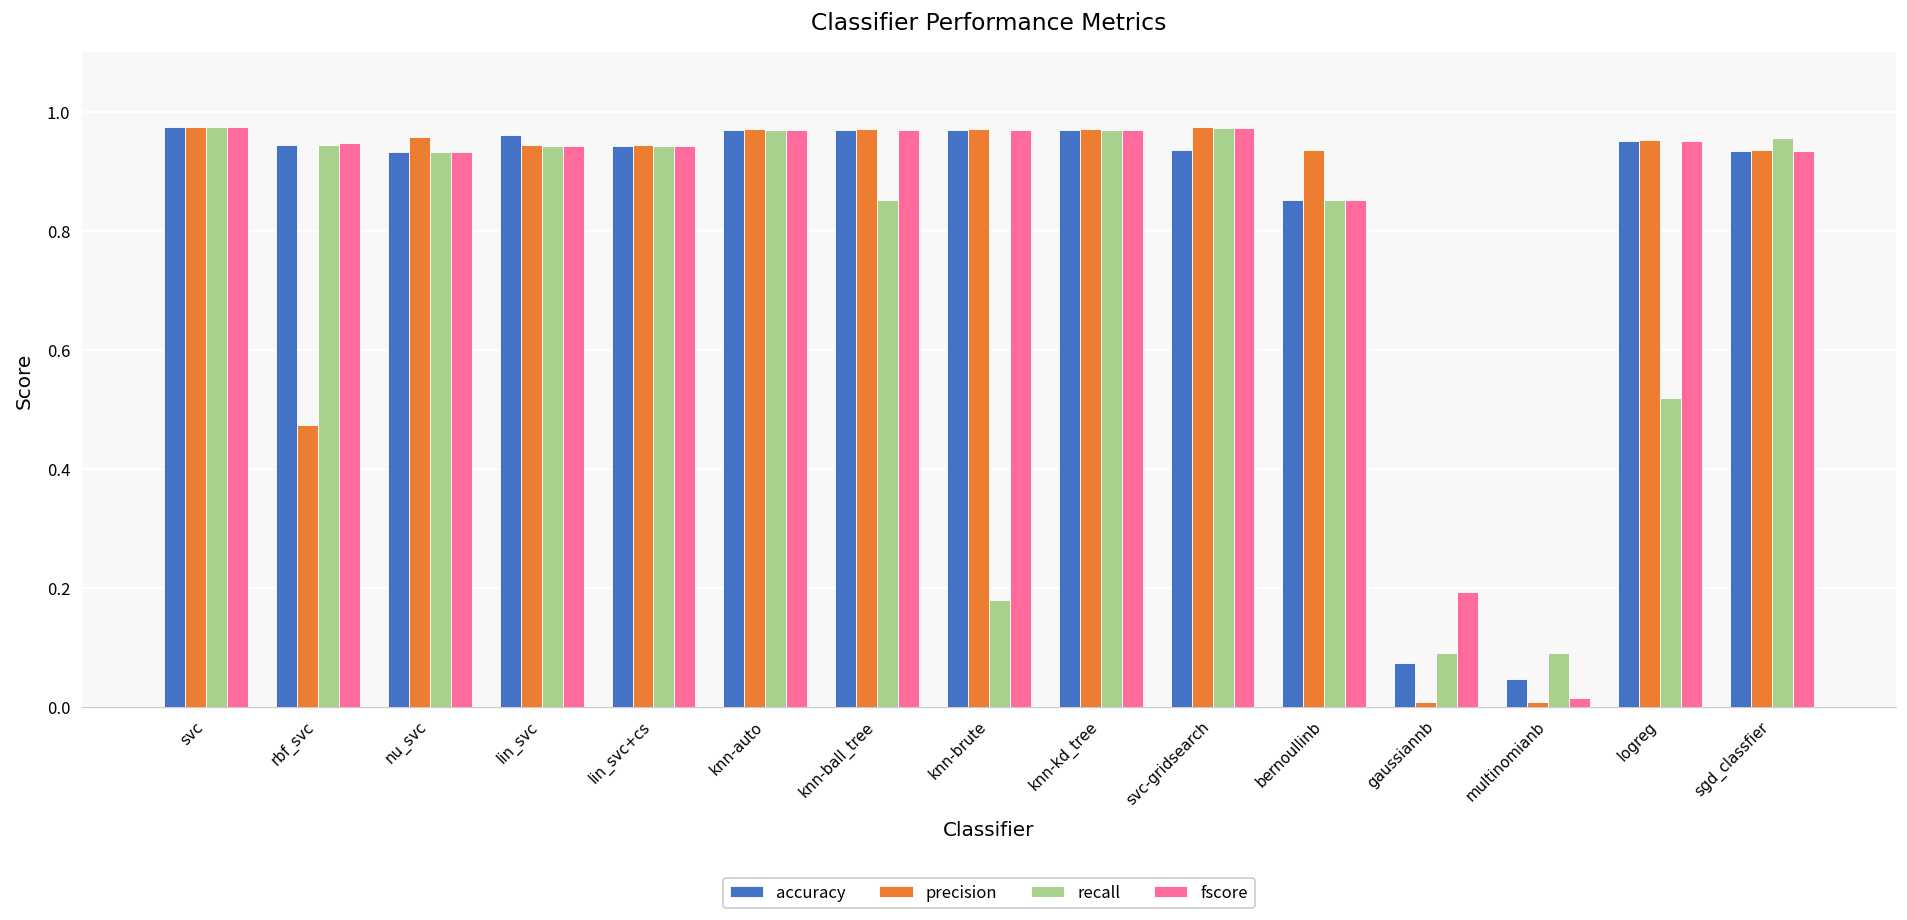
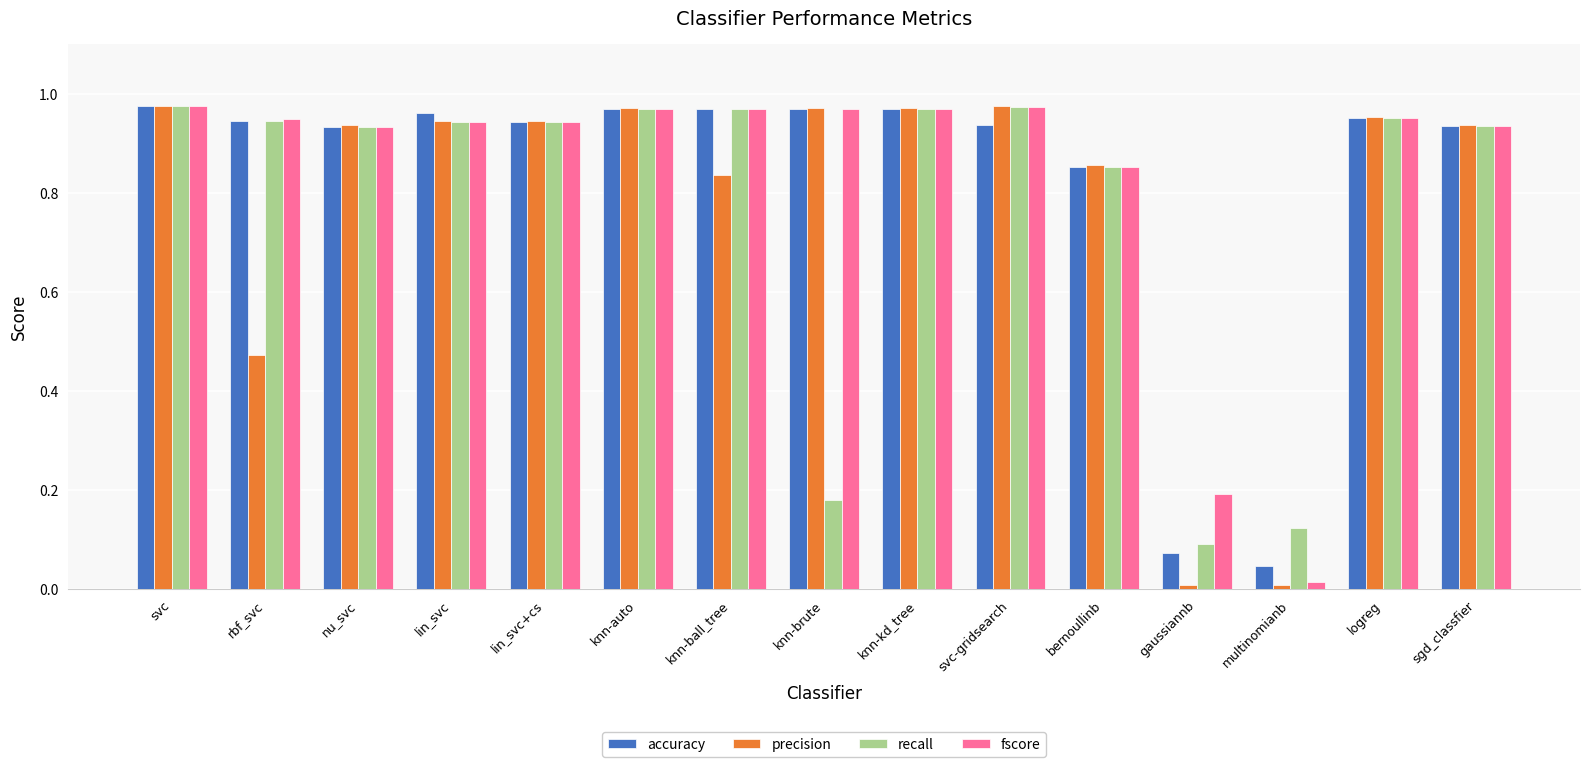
  {
    "accuracy": {
      "svc": 0.97,
      "rbf_svc": 0.94,
      "nu_svc": 0.93,
      "lin_svc": 0.96,
      "lin_svc+cs": 0.94,
      "knn-auto": 0.97,
      "knn-ball_tree": 0.97,
      "knn-brute": 0.97,
      "knn-kd_tree": 0.97,
      "svc-gridsearch": 0.94,
      "bernoullinb": 0.85,
      "gaussiannb": 0.07,
      "multinomianb": 0.05,
      "logreg": 0.95,
      "sgd_classfier": 0.93
    },
    "precision": {
      "svc": 0.98,
      "rbf_svc": 0.47,
-     "nu_svc": 0.96,
+     "nu_svc": 0.94,
      "lin_svc": 0.95,
      "lin_svc+cs": 0.95,
      "knn-auto": 0.97,
-     "knn-ball_tree": 0.97,
+     "knn-ball_tree": 0.84,
      "knn-brute": 0.97,
      "knn-kd_tree": 0.97,
      "svc-gridsearch": 0.97,
-     "bernoullinb": 0.94,
+     "bernoullinb": 0.86,
      "gaussiannb": 0.01,
      "multinomianb": 0.01,
      "logreg": 0.95,
      "sgd_classfier": 0.94
    },
    "recall": {
      "svc": 0.97,
      "rbf_svc": 0.94,
      "nu_svc": 0.93,
      "lin_svc": 0.94,
      "lin_svc+cs": 0.94,
      "knn-auto": 0.97,
-     "knn-ball_tree": 0.85,
+     "knn-ball_tree": 0.97,
      "knn-brute": 0.18,
      "knn-kd_tree": 0.97,
      "svc-gridsearch": 0.97,
      "bernoullinb": 0.85,
      "gaussiannb": 0.09,
-     "multinomianb": 0.09,
-     "logreg": 0.52,
-     "sgd_classfier": 0.96
+     "multinomianb": 0.12,
+     "logreg": 0.95,
+     "sgd_classfier": 0.93
    },
    "fscore": {
      "svc": 0.97,
      "rbf_svc": 0.95,
      "nu_svc": 0.93,
      "lin_svc": 0.94,
      "lin_svc+cs": 0.94,
      "knn-auto": 0.97,
      "knn-ball_tree": 0.97,
      "knn-brute": 0.97,
      "knn-kd_tree": 0.97,
      "svc-gridsearch": 0.97,
      "bernoullinb": 0.85,
      "gaussiannb": 0.19,
      "multinomianb": 0.02,
      "logreg": 0.95,
      "sgd_classfier": 0.93
    }
  }
